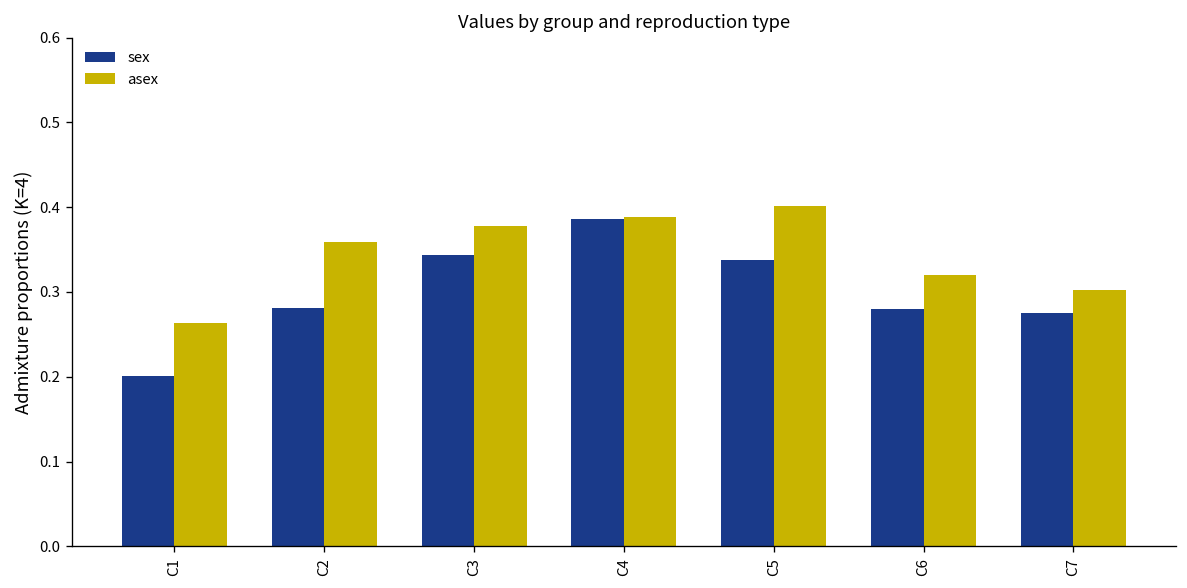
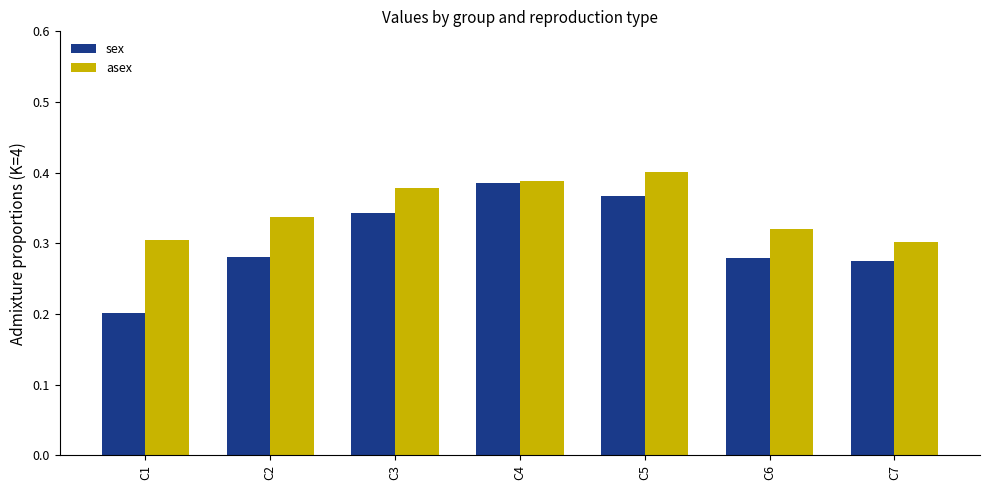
  {
    "sex": {
      "C1": 0.20,
      "C2": 0.28,
      "C3": 0.34,
      "C4": 0.39,
-     "C5": 0.34,
+     "C5": 0.37,
      "C6": 0.28,
      "C7": 0.28
    },
    "asex": {
-     "C1": 0.26,
-     "C2": 0.36,
+     "C1": 0.31,
+     "C2": 0.34,
      "C3": 0.38,
      "C4": 0.39,
      "C5": 0.40,
      "C6": 0.32,
      "C7": 0.30
    }
  }
